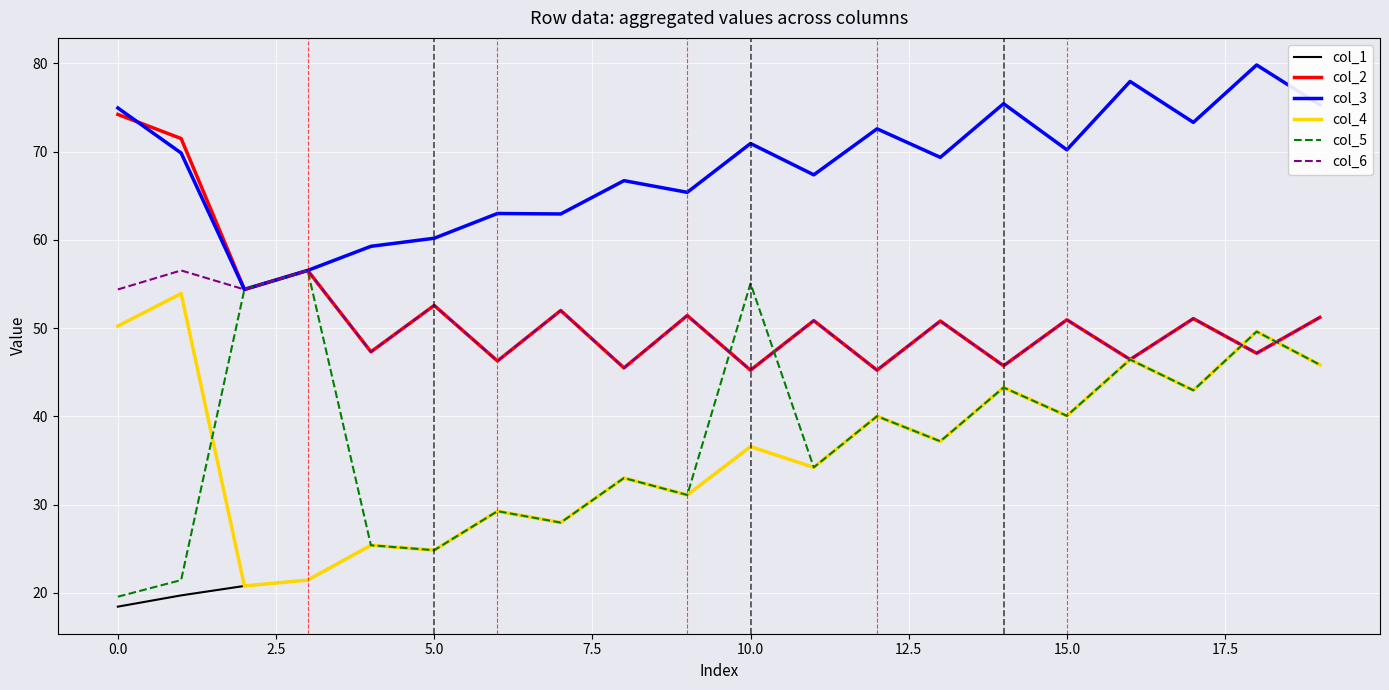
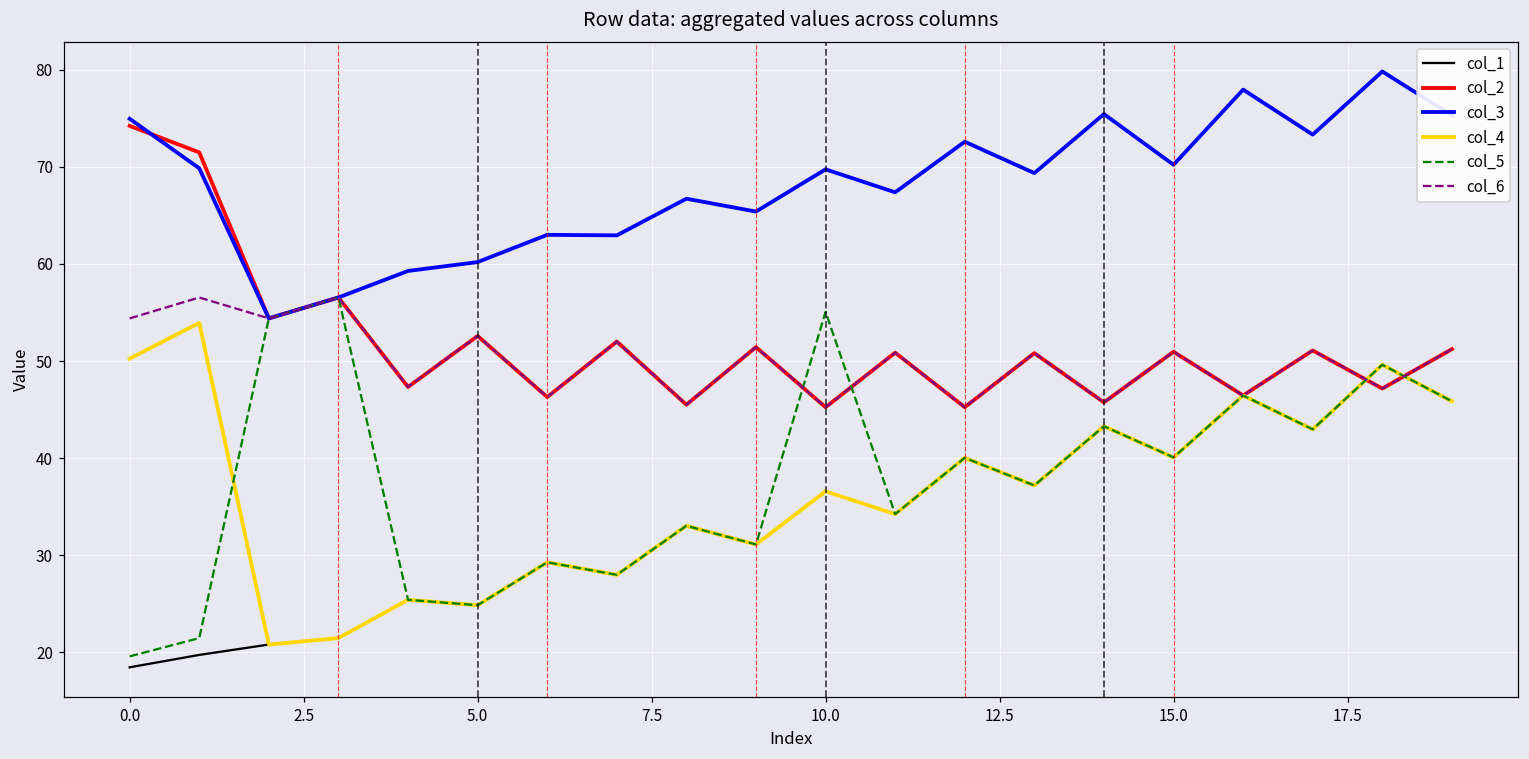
  {
    "col_1": {
      "0.0": 18
    },
    "col_2": {
      "0.0": 74
    },
    "col_3": {
      "0.0": 75,
      "5.0": 60,
-     "10.0": 71,
+     "10.0": 70,
      "15.0": 70
    },
    "col_4": {
      "0.0": 50
    },
    "col_5": {
      "0.0": 20,
      "10.0": 55
    },
    "col_6": {
      "0.0": 54
    }
  }
